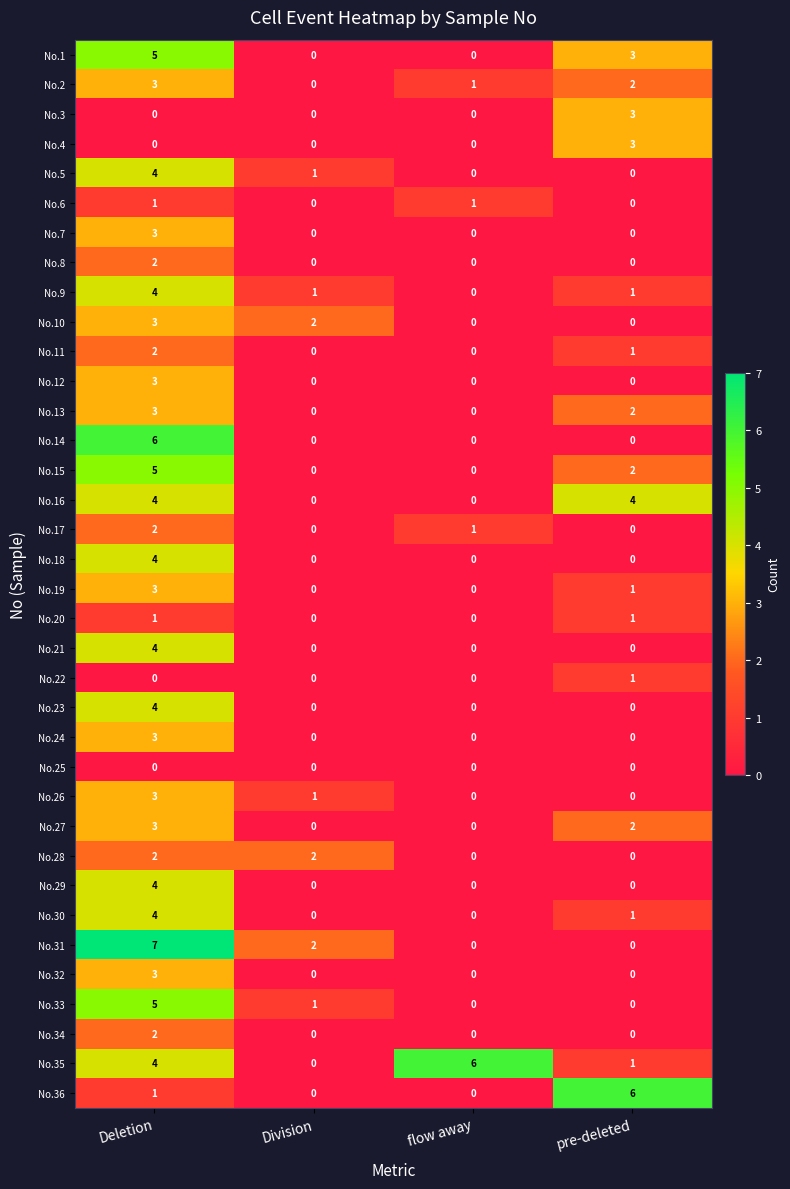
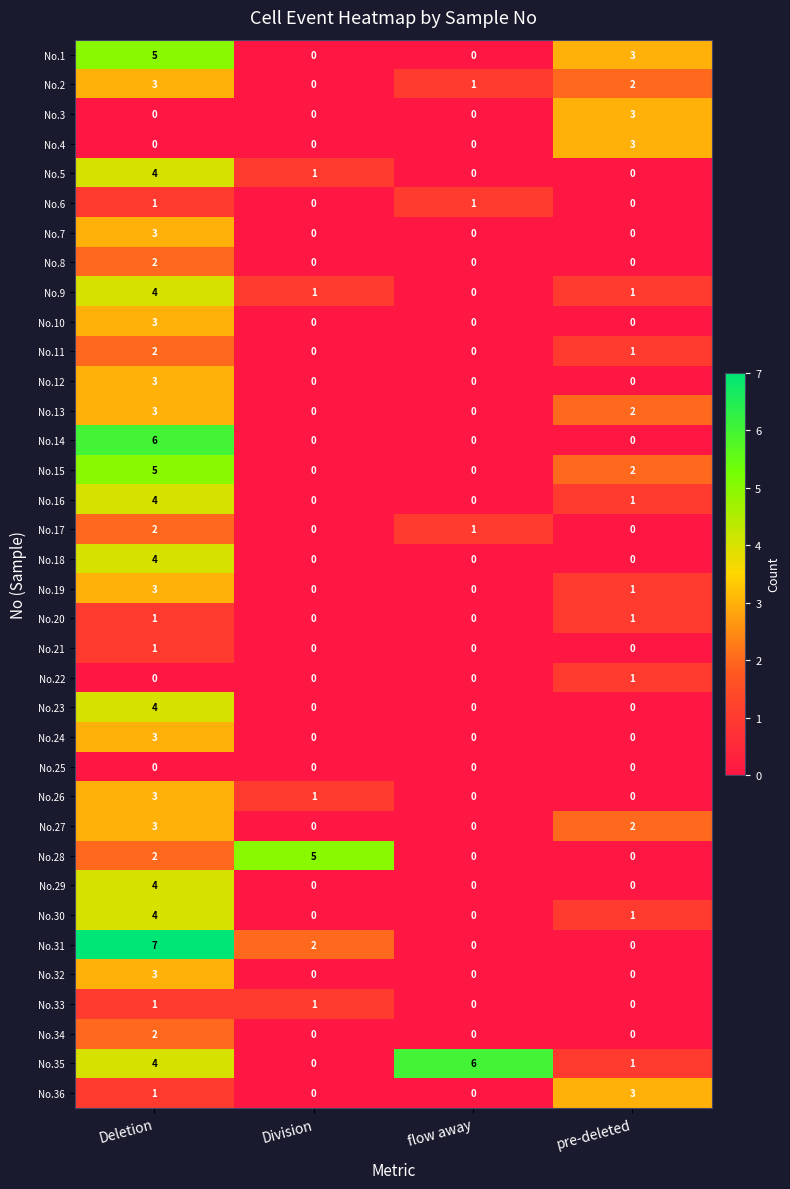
  {
    "No.1": {
      "Deletion": 5,
      "Division": 0,
      "flow away": 0,
      "pre-deleted": 3
    },
    "No.2": {
      "Deletion": 3,
      "Division": 0,
      "flow away": 1,
      "pre-deleted": 2
    },
    "No.3": {
      "Deletion": 0,
      "Division": 0,
      "flow away": 0,
      "pre-deleted": 3
    },
    "No.4": {
      "Deletion": 0,
      "Division": 0,
      "flow away": 0,
      "pre-deleted": 3
    },
    "No.5": {
      "Deletion": 4,
      "Division": 1,
      "flow away": 0,
      "pre-deleted": 0
    },
    "No.6": {
      "Deletion": 1,
      "Division": 0,
      "flow away": 1,
      "pre-deleted": 0
    },
    "No.7": {
      "Deletion": 3,
      "Division": 0,
      "flow away": 0,
      "pre-deleted": 0
    },
    "No.8": {
      "Deletion": 2,
      "Division": 0,
      "flow away": 0,
      "pre-deleted": 0
    },
    "No.9": {
      "Deletion": 4,
      "Division": 1,
      "flow away": 0,
      "pre-deleted": 1
    },
    "No.10": {
      "Deletion": 3,
-     "Division": 2,
+     "Division": 0,
      "flow away": 0,
      "pre-deleted": 0
    },
    "No.11": {
      "Deletion": 2,
      "Division": 0,
      "flow away": 0,
      "pre-deleted": 1
    },
    "No.12": {
      "Deletion": 3,
      "Division": 0,
      "flow away": 0,
      "pre-deleted": 0
    },
    "No.13": {
      "Deletion": 3,
      "Division": 0,
      "flow away": 0,
      "pre-deleted": 2
    },
    "No.14": {
      "Deletion": 6,
      "Division": 0,
      "flow away": 0,
      "pre-deleted": 0
    },
    "No.15": {
      "Deletion": 5,
      "Division": 0,
      "flow away": 0,
      "pre-deleted": 2
    },
    "No.16": {
      "Deletion": 4,
      "Division": 0,
      "flow away": 0,
-     "pre-deleted": 4
+     "pre-deleted": 1
    },
    "No.17": {
      "Deletion": 2,
      "Division": 0,
      "flow away": 1,
      "pre-deleted": 0
    },
    "No.18": {
      "Deletion": 4,
      "Division": 0,
      "flow away": 0,
      "pre-deleted": 0
    },
    "No.19": {
      "Deletion": 3,
      "Division": 0,
      "flow away": 0,
      "pre-deleted": 1
    },
    "No.20": {
      "Deletion": 1,
      "Division": 0,
      "flow away": 0,
      "pre-deleted": 1
    },
    "No.21": {
-     "Deletion": 4,
+     "Deletion": 1,
      "Division": 0,
      "flow away": 0,
      "pre-deleted": 0
    },
    "No.22": {
      "Deletion": 0,
      "Division": 0,
      "flow away": 0,
      "pre-deleted": 1
    },
    "No.23": {
      "Deletion": 4,
      "Division": 0,
      "flow away": 0,
      "pre-deleted": 0
    },
    "No.24": {
      "Deletion": 3,
      "Division": 0,
      "flow away": 0,
      "pre-deleted": 0
    },
    "No.25": {
      "Deletion": 0,
      "Division": 0,
      "flow away": 0,
      "pre-deleted": 0
    },
    "No.26": {
      "Deletion": 3,
      "Division": 1,
      "flow away": 0,
      "pre-deleted": 0
    },
    "No.27": {
      "Deletion": 3,
      "Division": 0,
      "flow away": 0,
      "pre-deleted": 2
    },
    "No.28": {
      "Deletion": 2,
-     "Division": 2,
+     "Division": 5,
      "flow away": 0,
      "pre-deleted": 0
    },
    "No.29": {
      "Deletion": 4,
      "Division": 0,
      "flow away": 0,
      "pre-deleted": 0
    },
    "No.30": {
      "Deletion": 4,
      "Division": 0,
      "flow away": 0,
      "pre-deleted": 1
    },
    "No.31": {
      "Deletion": 7,
      "Division": 2,
      "flow away": 0,
      "pre-deleted": 0
    },
    "No.32": {
      "Deletion": 3,
      "Division": 0,
      "flow away": 0,
      "pre-deleted": 0
    },
    "No.33": {
-     "Deletion": 5,
+     "Deletion": 1,
      "Division": 1,
      "flow away": 0,
      "pre-deleted": 0
    },
    "No.34": {
      "Deletion": 2,
      "Division": 0,
      "flow away": 0,
      "pre-deleted": 0
    },
    "No.35": {
      "Deletion": 4,
      "Division": 0,
      "flow away": 6,
      "pre-deleted": 1
    },
    "No.36": {
      "Deletion": 1,
      "Division": 0,
      "flow away": 0,
-     "pre-deleted": 6
+     "pre-deleted": 3
    }
  }
